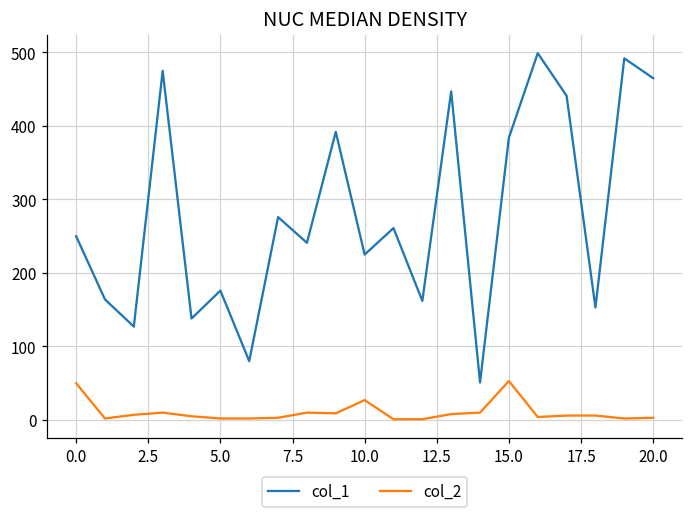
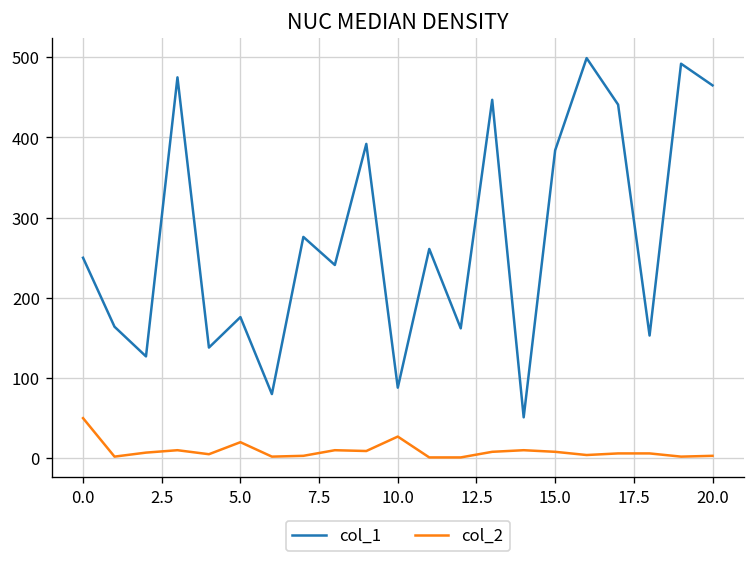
  {
    "col_1": {
      "0.0": 250,
      "5.0": 180,
-     "10.0": 230,
+     "10.0": 90,
      "15.0": 380,
      "20.0": 470
    },
    "col_2": {
      "0.0": 50,
-     "5.0": 0,
+     "5.0": 20,
      "10.0": 30,
-     "15.0": 50,
+     "15.0": 10,
      "20.0": 0
    }
  }
